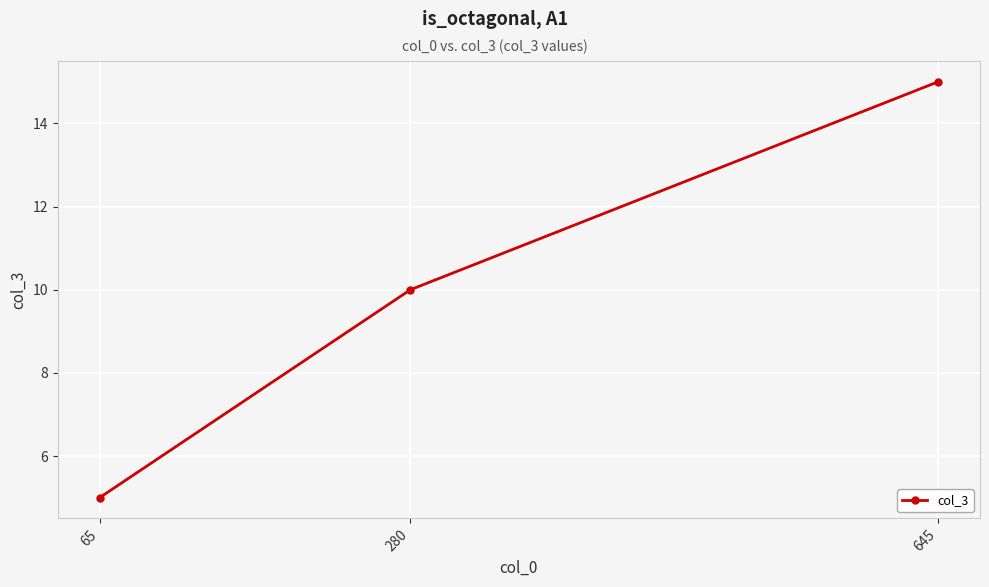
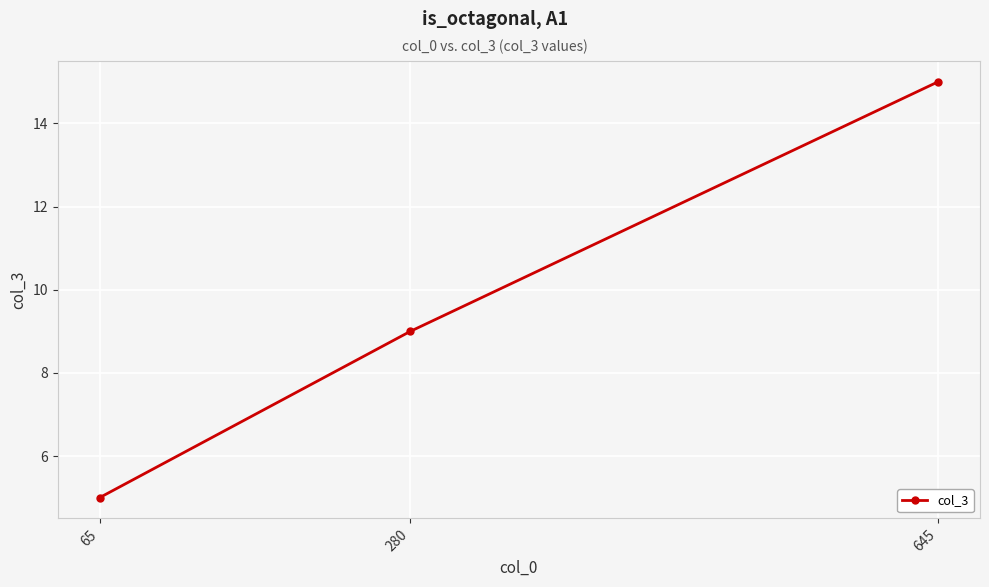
  {
    "65": 5,
-   "280": 10,
+   "280": 9,
    "645": 15
  }
